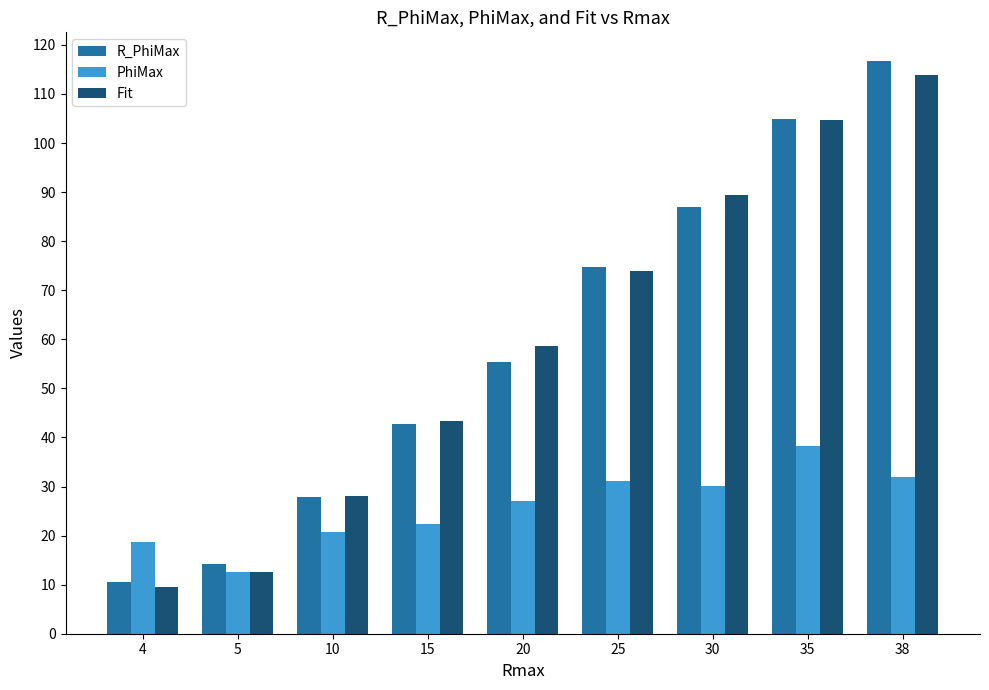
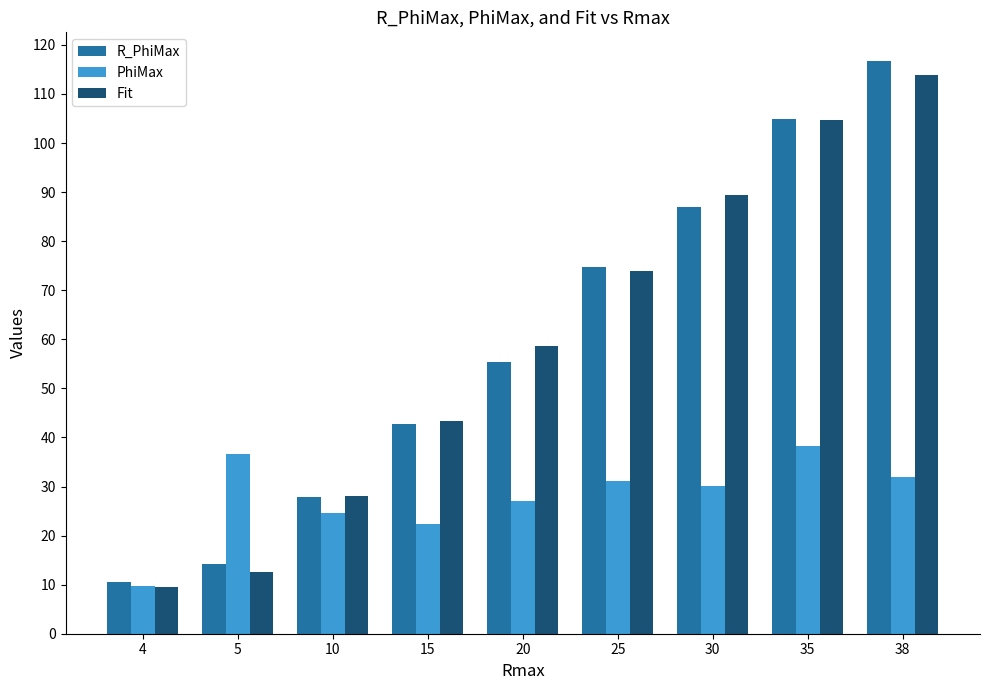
  {
    "PhiMax": {
-     "4": 19,
-     "5": 13,
-     "10": 21,
+     "4": 10,
+     "5": 37,
+     "10": 25,
      "15": 22,
      "20": 27,
      "25": 31,
      "30": 30,
      "35": 38,
      "38": 32
    }
  }
